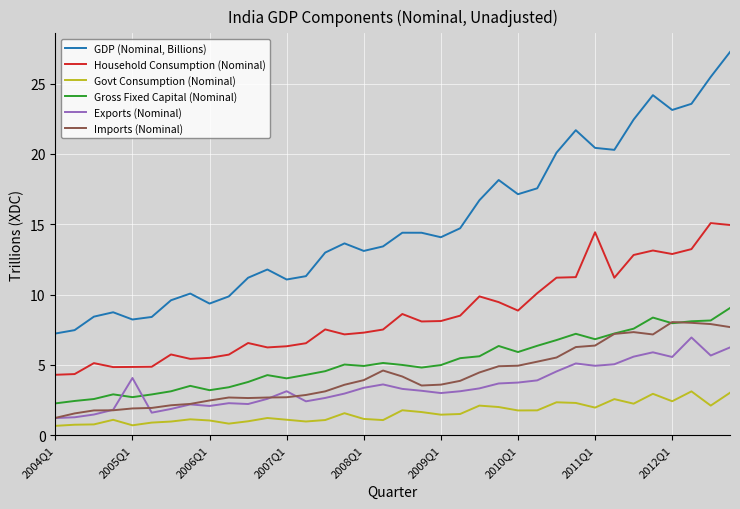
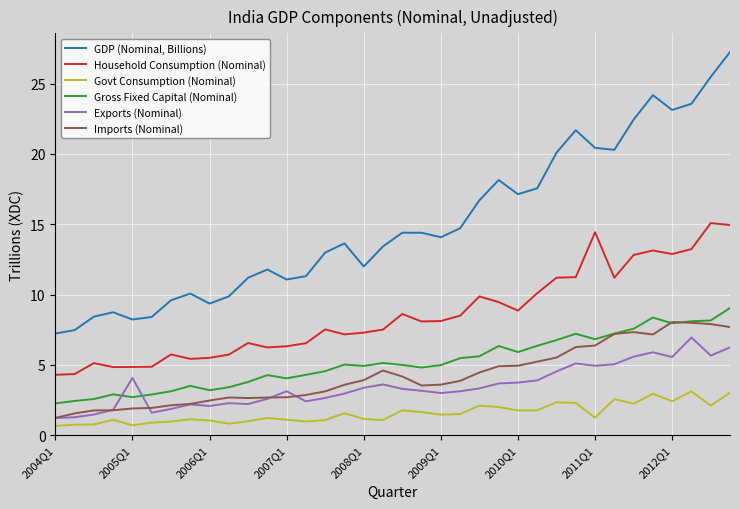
  {
    "GDP (Nominal, Billions)": {
      "2004Q1": 7.2,
      "2005Q1": 8.2,
      "2006Q1": 9.4,
      "2007Q1": 11.1,
-     "2008Q1": 13.1,
+     "2008Q1": 12.0,
      "2009Q1": 14.1,
      "2010Q1": 17.1,
      "2011Q1": 20.4,
      "2012Q1": 23.1
    },
    "Household Consumption (Nominal)": {
      "2004Q1": 4.3,
      "2005Q1": 4.8,
      "2006Q1": 5.5,
      "2007Q1": 6.3,
      "2008Q1": 7.3,
      "2009Q1": 8.1,
      "2010Q1": 8.9,
      "2011Q1": 14.4,
      "2012Q1": 12.9
    },
    "Govt Consumption (Nominal)": {
      "2004Q1": 0.7,
      "2005Q1": 0.7,
      "2006Q1": 1.0,
      "2007Q1": 1.1,
      "2008Q1": 1.1,
      "2009Q1": 1.5,
      "2010Q1": 1.8,
-     "2011Q1": 2.0,
+     "2011Q1": 1.2,
      "2012Q1": 2.4
    },
    "Gross Fixed Capital (Nominal)": {
      "2004Q1": 2.3,
      "2005Q1": 2.7,
      "2006Q1": 3.2,
      "2007Q1": 4.0,
      "2008Q1": 4.9,
      "2009Q1": 5.0,
      "2010Q1": 5.9,
      "2011Q1": 6.8
    },
    "Exports (Nominal)": {
      "2005Q1": 4.1,
      "2006Q1": 2.1,
      "2007Q1": 3.1,
      "2008Q1": 3.4,
      "2009Q1": 3.0,
      "2010Q1": 3.7,
      "2011Q1": 4.9,
      "2012Q1": 5.6
    },
    "Imports (Nominal)": {
      "2005Q1": 1.9,
      "2006Q1": 2.5,
      "2007Q1": 2.7,
      "2008Q1": 3.9,
      "2009Q1": 3.6,
      "2010Q1": 4.9,
      "2011Q1": 6.4
    }
  }
